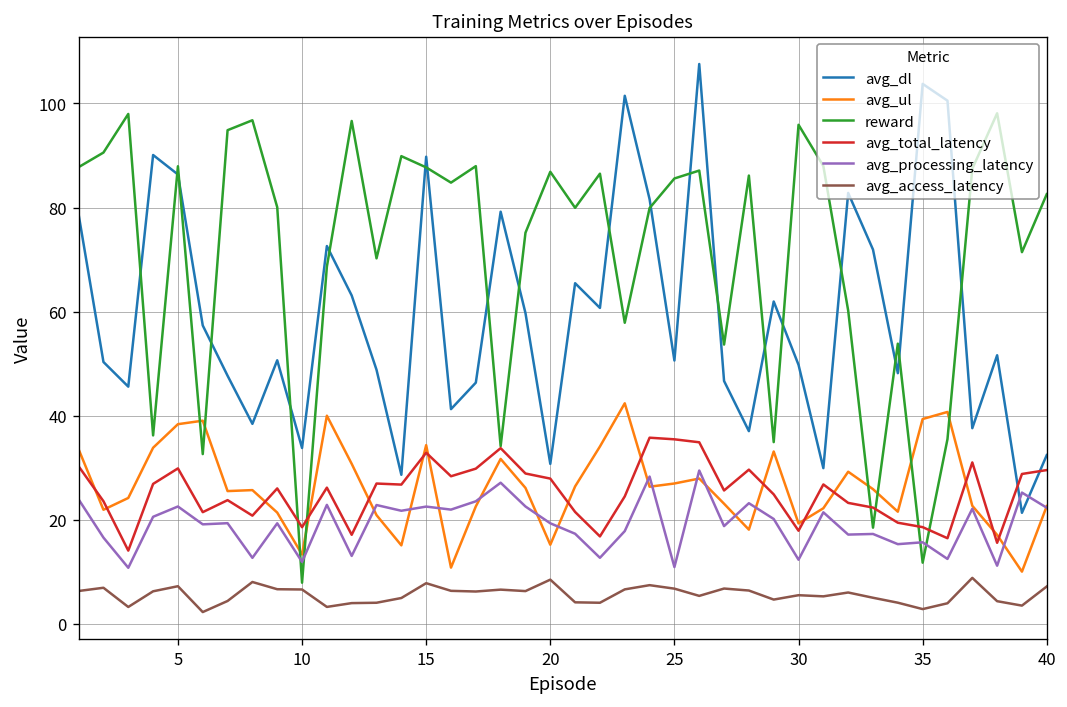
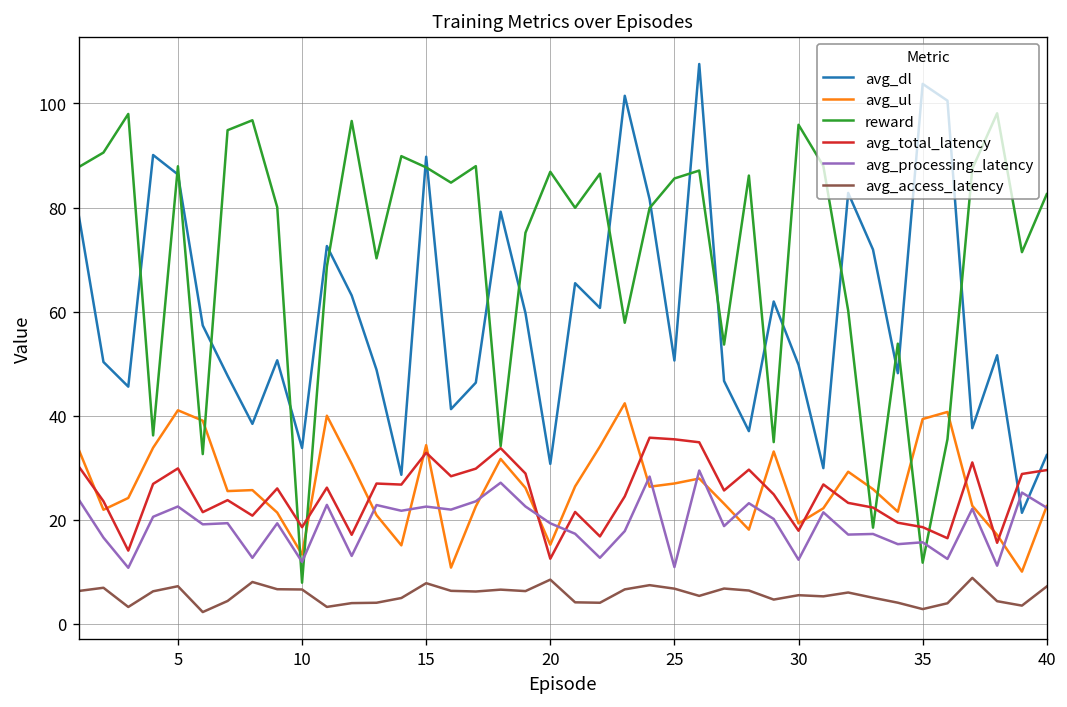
  {
    "avg_dl": {
      "5": 86,
      "10": 34,
      "15": 90,
      "20": 31,
      "25": 51,
      "30": 50,
      "40": 32
    },
    "avg_ul": {
-     "5": 38,
+     "5": 41,
      "10": 13,
      "15": 34,
      "20": 15,
      "25": 27,
      "30": 19,
      "35": 39
    },
    "reward": {
      "5": 88,
      "10": 8,
      "15": 88,
      "20": 87,
      "25": 86,
      "30": 96,
      "35": 12,
      "40": 83
    },
    "avg_total_latency": {
      "5": 30,
      "10": 19,
      "15": 33,
-     "20": 28,
+     "20": 13,
      "25": 35,
      "30": 18,
      "35": 19,
      "40": 30
    },
    "avg_processing_latency": {
      "5": 23,
      "10": 12,
      "15": 23,
      "20": 19,
      "25": 11,
      "30": 12,
      "35": 16
    },
    "avg_access_latency": {
      "5": 7,
      "10": 7,
      "15": 8,
      "20": 8,
      "25": 7,
      "30": 5,
      "35": 3,
      "40": 7
    }
  }
